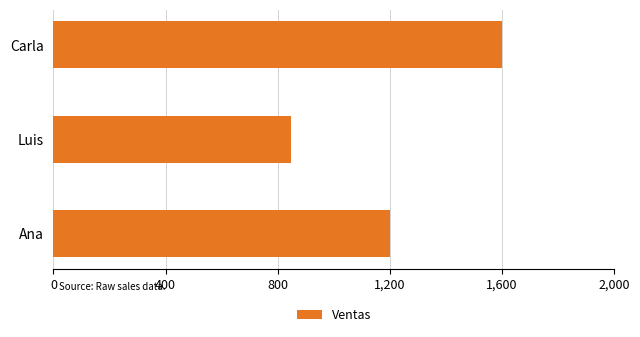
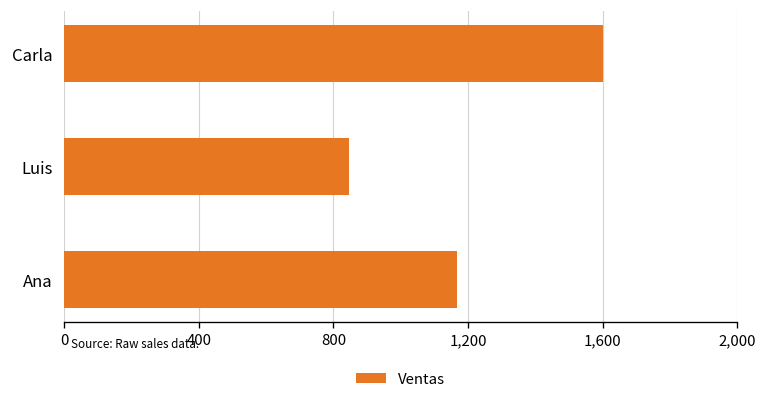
  {
    "Carla": "1,600",
    "Luis": "850",
-   "Ana": "1,200"
+   "Ana": "1,170"
  }
